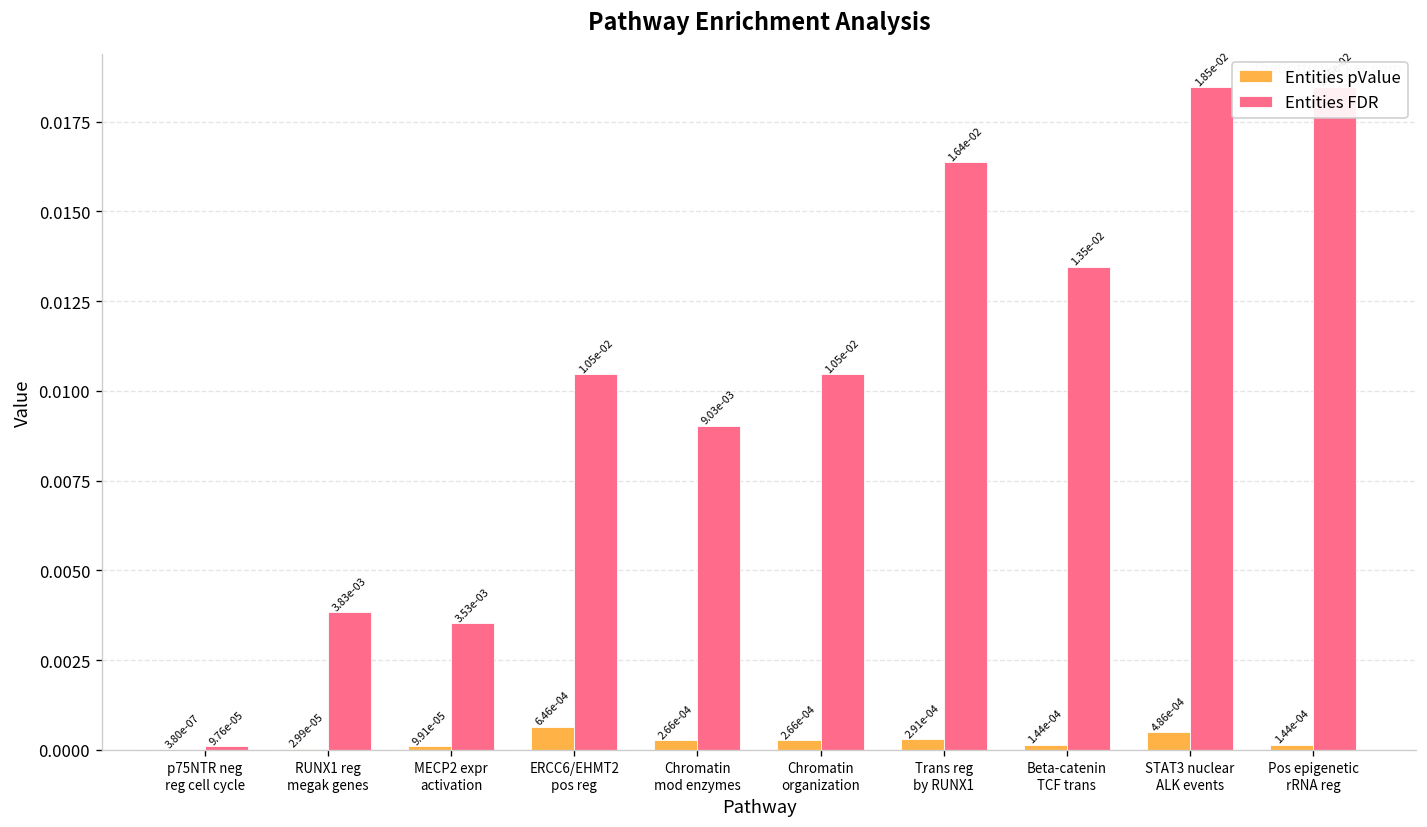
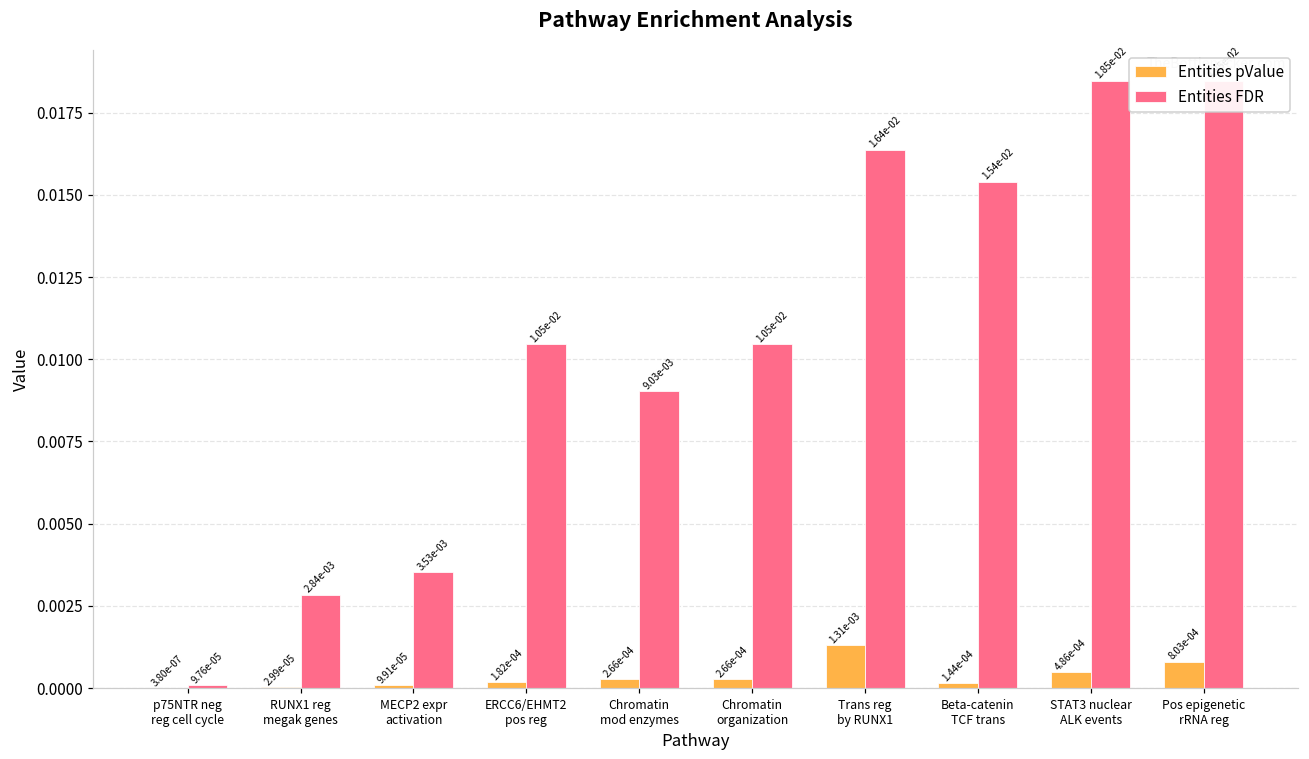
  {
    "Entities pValue": {
      "p75NTR neg reg cell cycle": "3.80e-07",
      "RUNX1 reg megak genes": "2.99e-05",
      "MECP2 expr activation": "9.91e-05",
-     "ERCC6/EHMT2 pos reg": "6.46e-04",
+     "ERCC6/EHMT2 pos reg": "1.82e-04",
      "Chromatin mod enzymes": "2.66e-04",
      "Chromatin organization": "2.66e-04",
-     "Trans reg by RUNX1": "2.91e-04",
+     "Trans reg by RUNX1": "1.31e-03",
      "Beta-catenin TCF trans": "1.44e-04",
      "STAT3 nuclear ALK events": "4.86e-04",
-     "Pos epigenetic rRNA reg": "1.44e-04"
+     "Pos epigenetic rRNA reg": "8.03e-04"
    },
    "Entities FDR": {
      "p75NTR neg reg cell cycle": "9.76e-05",
-     "RUNX1 reg megak genes": "3.83e-03",
+     "RUNX1 reg megak genes": "2.84e-03",
      "MECP2 expr activation": "3.53e-03",
      "ERCC6/EHMT2 pos reg": "1.05e-02",
      "Chromatin mod enzymes": "9.03e-03",
      "Chromatin organization": "1.05e-02",
      "Trans reg by RUNX1": "1.64e-02",
-     "Beta-catenin TCF trans": "1.35e-02",
+     "Beta-catenin TCF trans": "1.54e-02",
      "STAT3 nuclear ALK events": "1.85e-02"
    }
  }
